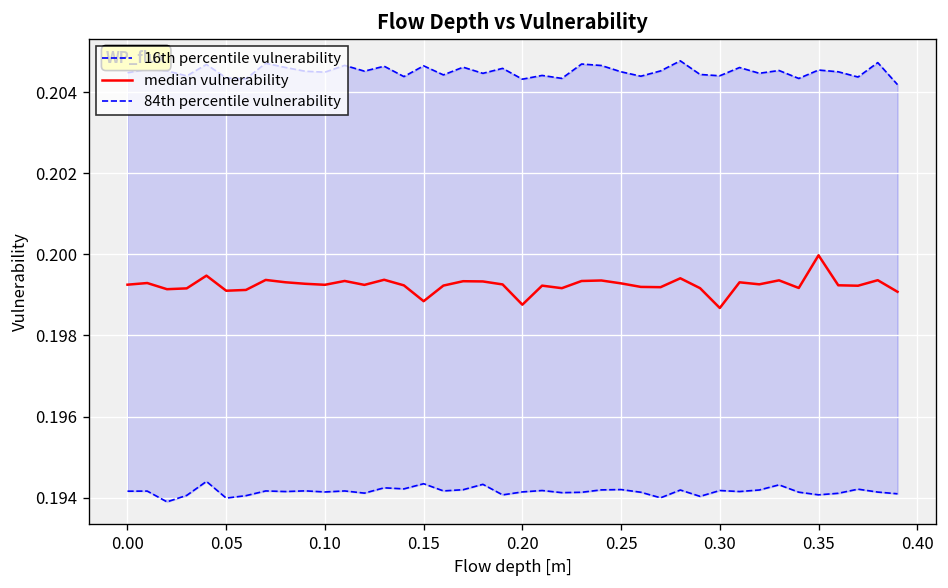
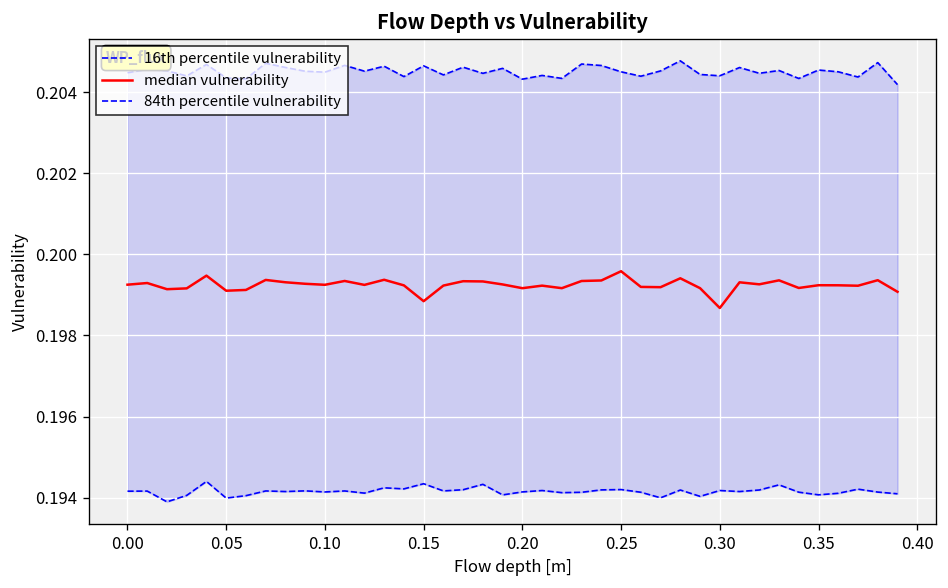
  {
    "median vulnerability": {
      "0.00": 0.1993,
      "0.05": 0.1991,
      "0.10": 0.1992,
      "0.15": 0.1988,
-     "0.20": 0.1988,
-     "0.25": 0.1993,
+     "0.20": 0.1992,
+     "0.25": 0.1996,
      "0.30": 0.1987,
-     "0.35": 0.2000
+     "0.35": 0.1992
    }
  }
